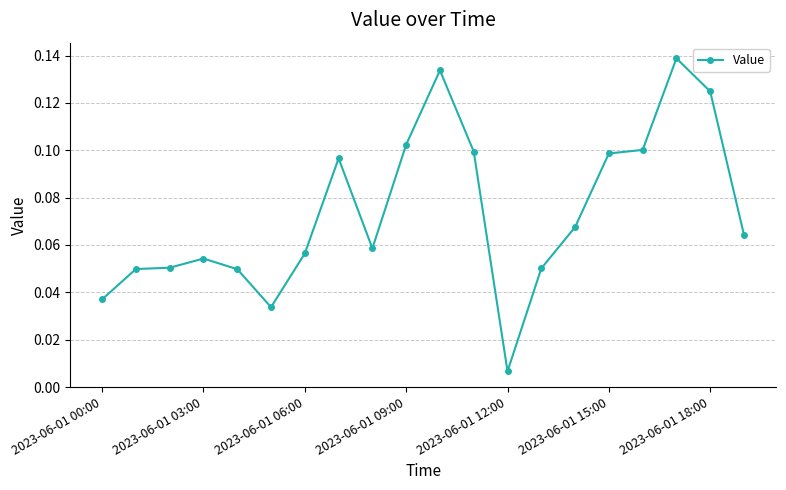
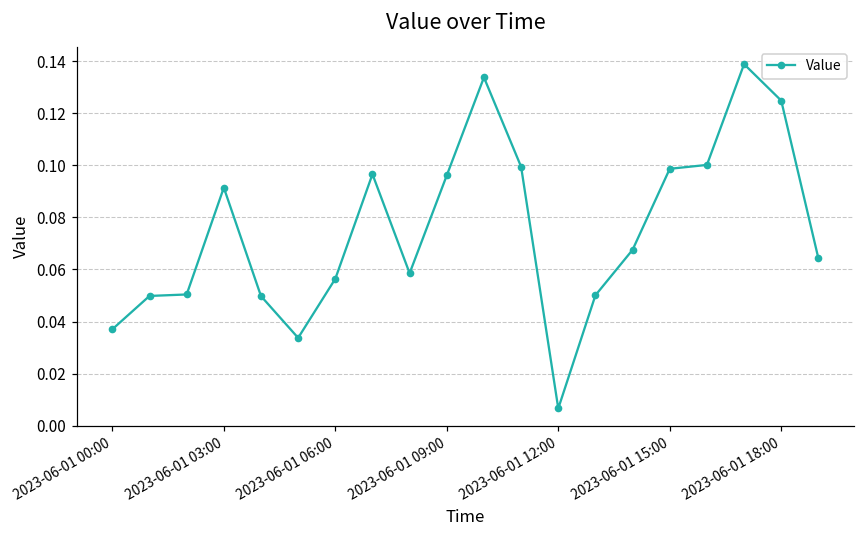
  {
    "2023-06-01 00:00": 0.037,
-   "2023-06-01 03:00": 0.054,
+   "2023-06-01 03:00": 0.091,
    "2023-06-01 06:00": 0.056,
-   "2023-06-01 09:00": 0.102,
+   "2023-06-01 09:00": 0.096,
    "2023-06-01 12:00": 0.007,
    "2023-06-01 15:00": 0.099,
    "2023-06-01 18:00": 0.125
  }
